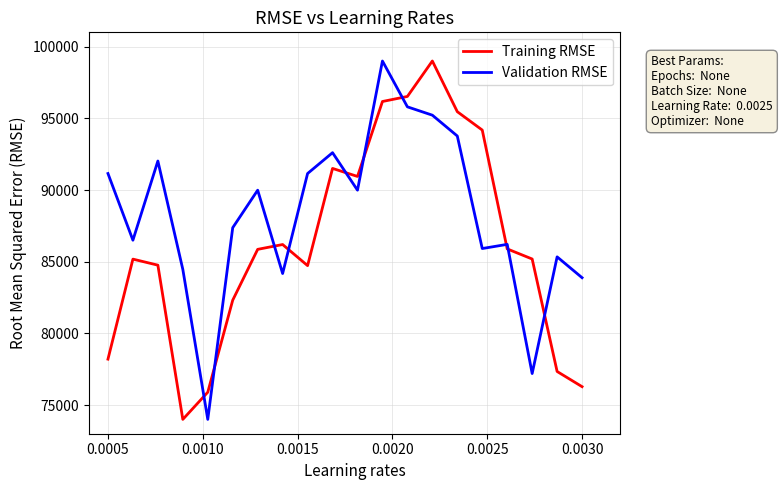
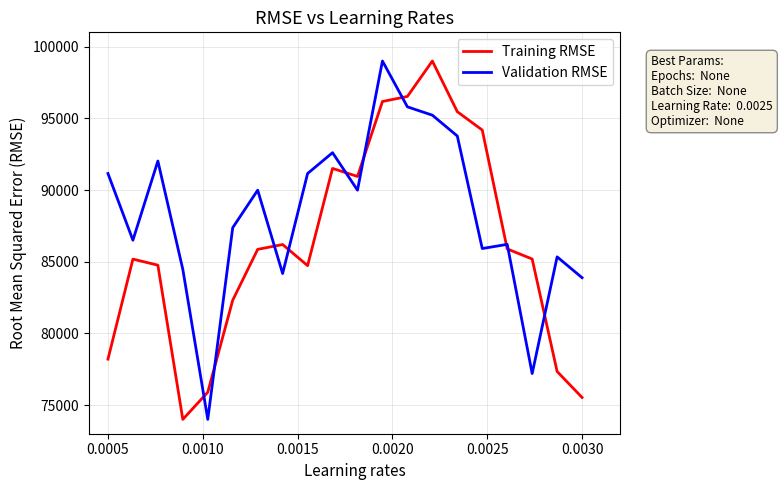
  {
    "Training RMSE": {
      "0.0005": 78200,
-     "0.0030": 76300
+     "0.0030": 75500
    },
    "Validation RMSE": {
      "0.0005": 91200,
      "0.0030": 83900
    }
  }
